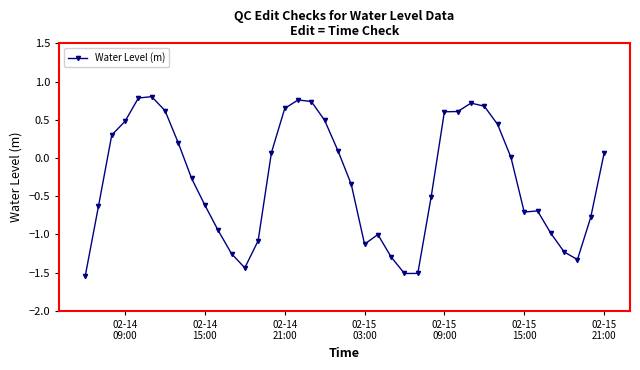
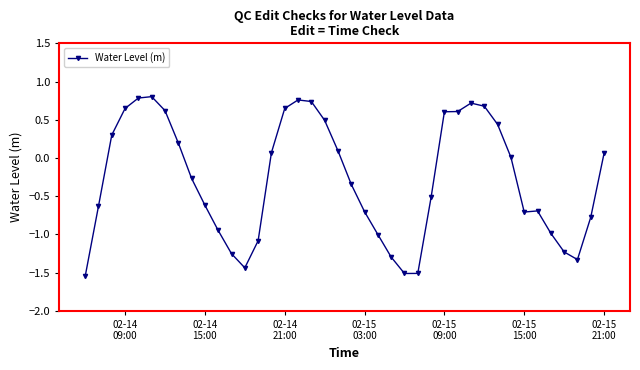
  {
-   "02-14 09:00": 0.5,
+   "02-14 09:00": 0.6,
    "02-14 15:00": -0.6,
    "02-14 21:00": 0.6,
-   "02-15 03:00": -1.1,
+   "02-15 03:00": -0.7,
    "02-15 09:00": 0.6,
    "02-15 15:00": -0.7,
    "02-15 21:00": 0.1
  }
